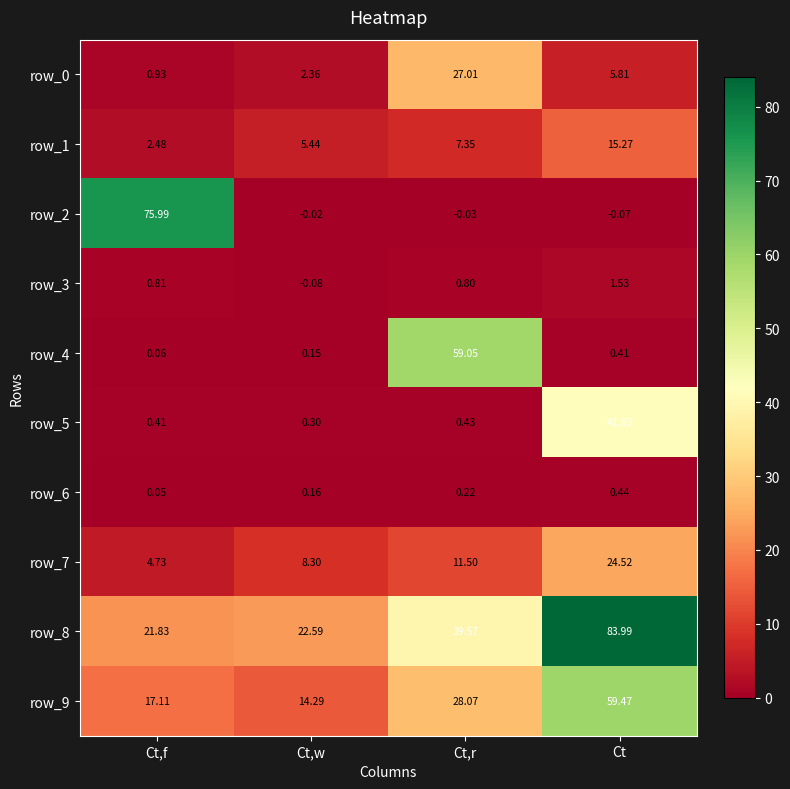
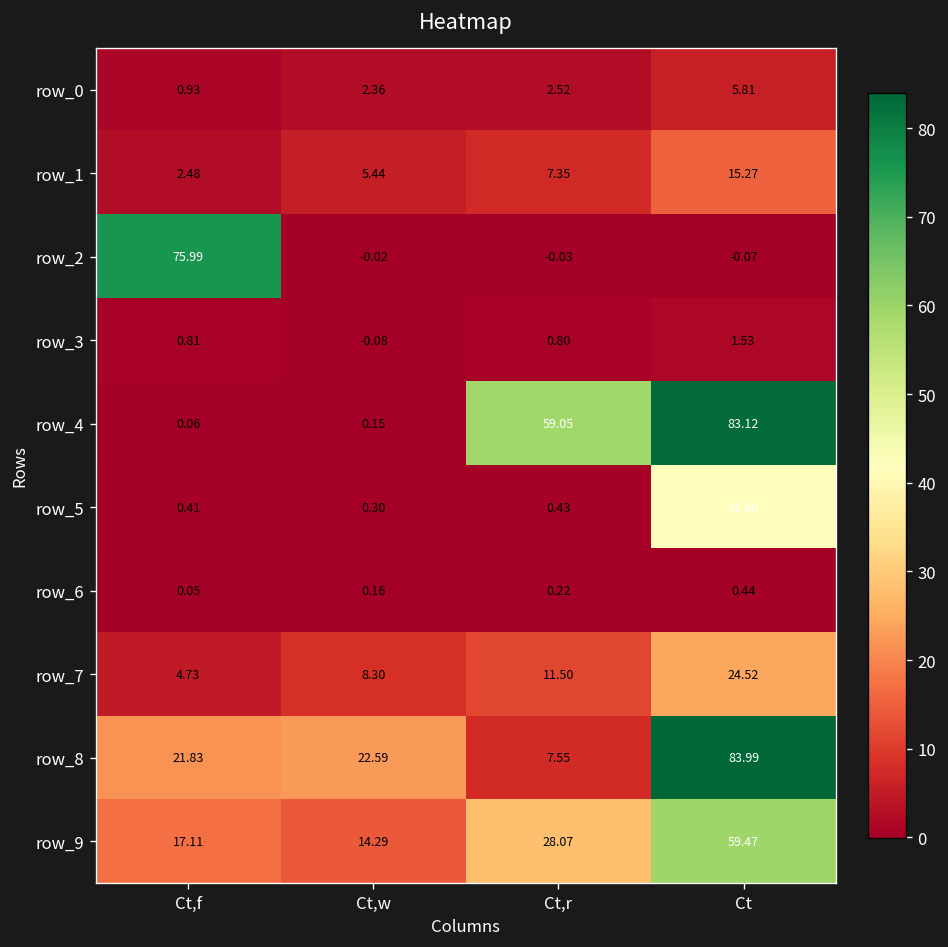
  {
    "row_0": {
      "Ct,f": 0.93,
      "Ct,w": 2.36,
-     "Ct,r": 27.01,
+     "Ct,r": 2.52,
      "Ct": 5.81
    },
    "row_1": {
      "Ct,f": 2.48,
      "Ct,w": 5.44,
      "Ct,r": 7.35,
      "Ct": 15.27
    },
    "row_2": {
      "Ct,f": 75.99,
      "Ct,w": -0.02,
      "Ct,r": -0.03,
      "Ct": -0.07
    },
    "row_3": {
      "Ct,f": 0.81,
      "Ct,w": -0.08,
      "Ct,r": 0.80,
      "Ct": 1.53
    },
    "row_4": {
      "Ct,f": 0.06,
      "Ct,w": 0.15,
      "Ct,r": 59.05,
-     "Ct": 0.41
+     "Ct": 83.12
    },
    "row_5": {
      "Ct,f": 0.41,
      "Ct,w": 0.30,
      "Ct,r": 0.43,
      "Ct": 41.60
    },
    "row_6": {
      "Ct,f": 0.05,
      "Ct,w": 0.16,
      "Ct,r": 0.22,
      "Ct": 0.44
    },
    "row_7": {
      "Ct,f": 4.73,
      "Ct,w": 8.30,
      "Ct,r": 11.50,
      "Ct": 24.52
    },
    "row_8": {
      "Ct,f": 21.83,
      "Ct,w": 22.59,
-     "Ct,r": 39.57,
+     "Ct,r": 7.55,
      "Ct": 83.99
    },
    "row_9": {
      "Ct,f": 17.11,
      "Ct,w": 14.29,
      "Ct,r": 28.07,
      "Ct": 59.47
    }
  }
